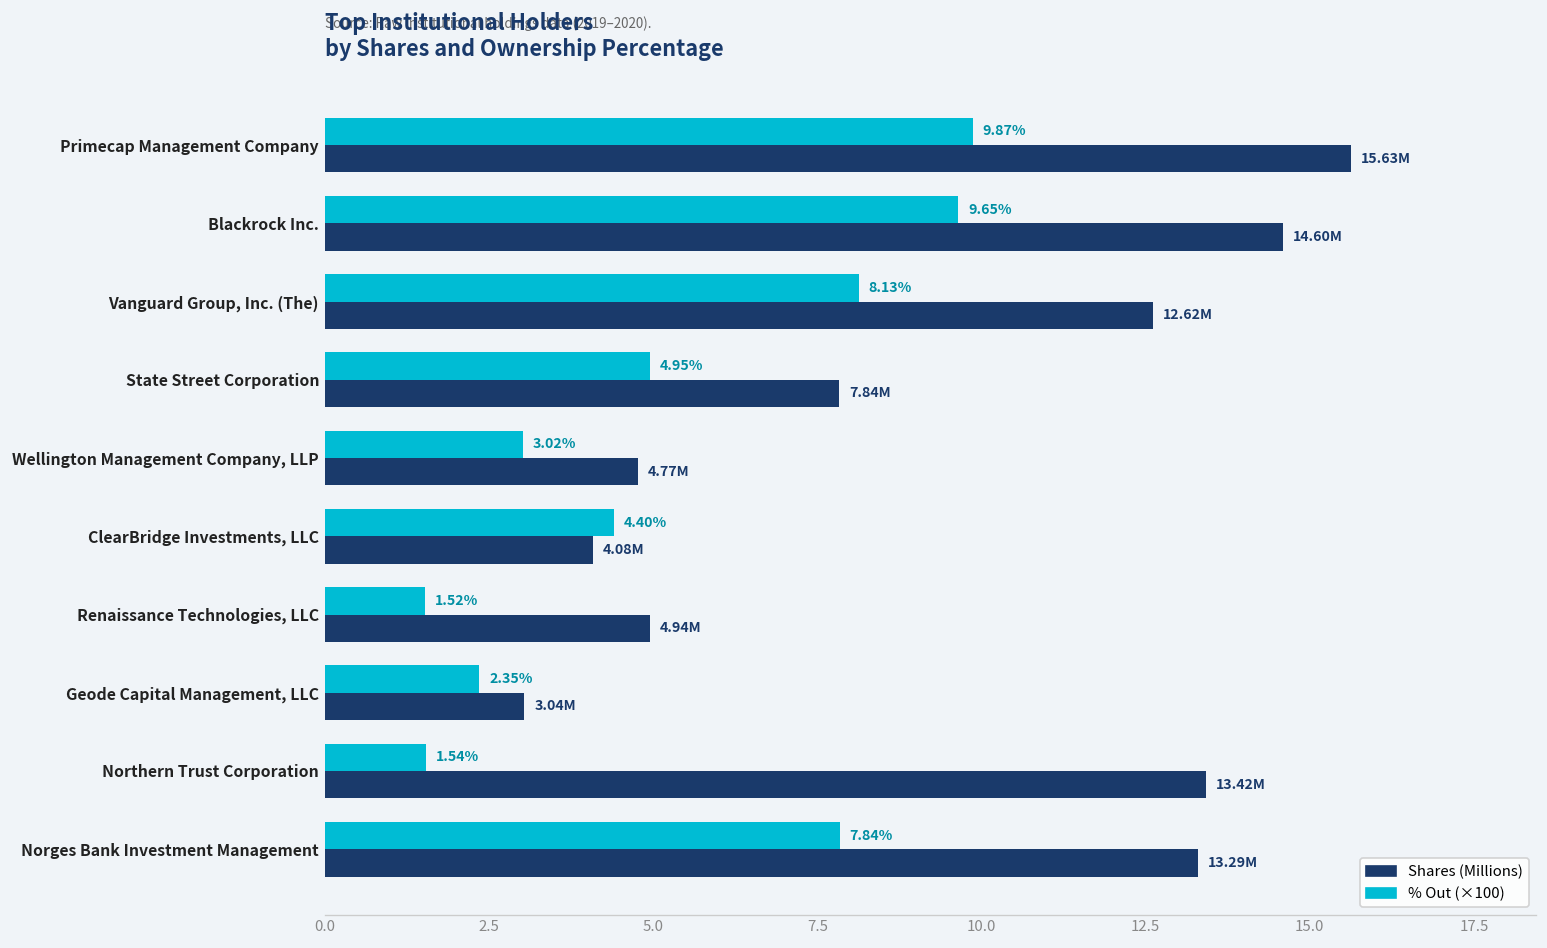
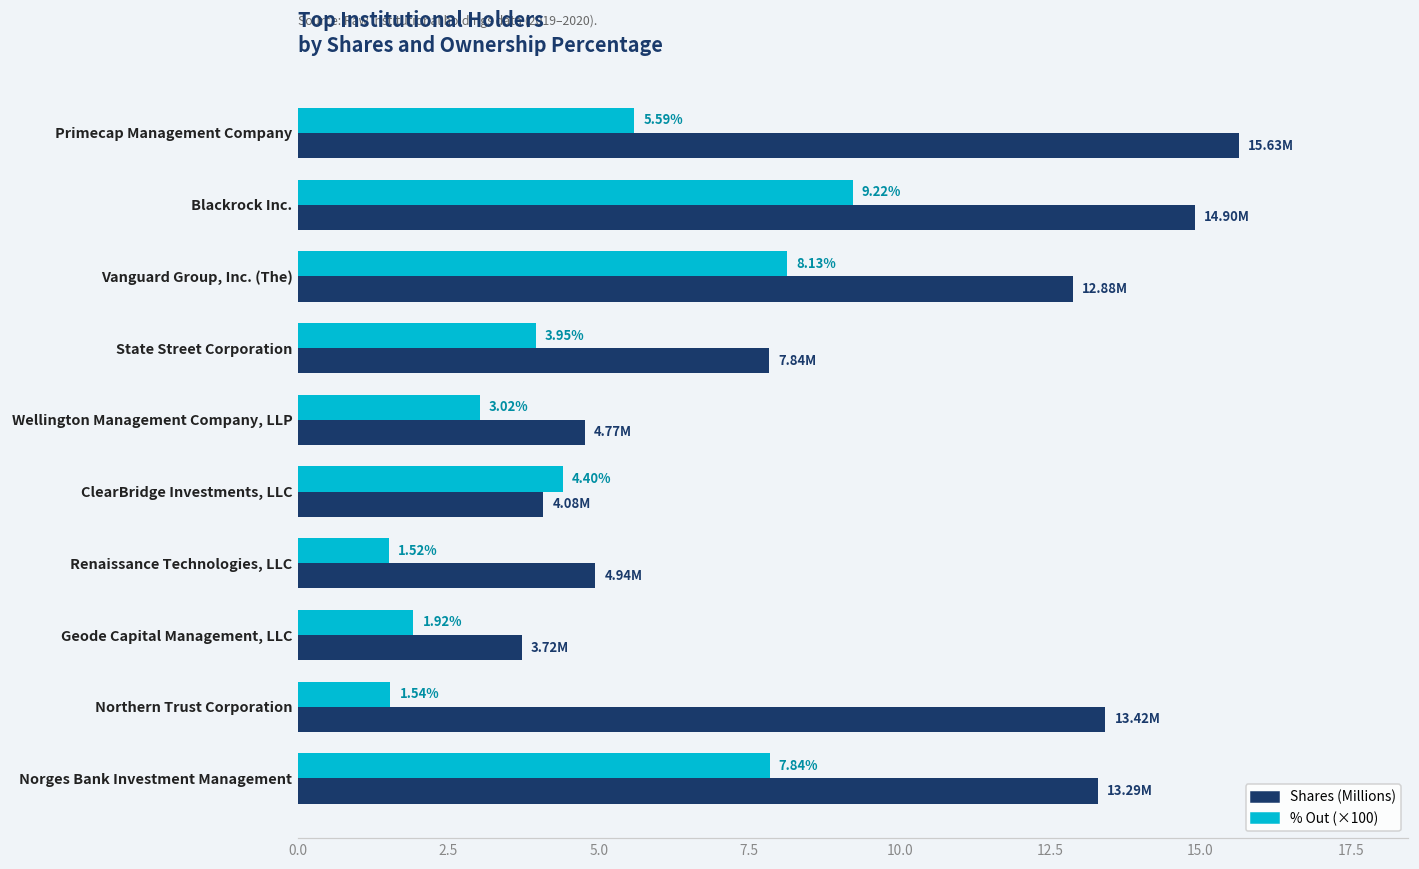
  {
    "Shares (Millions)": {
      "Primecap Management Company": "15.63M",
-     "Blackrock Inc.": "14.60M",
-     "Vanguard Group, Inc. (The)": "12.62M",
+     "Blackrock Inc.": "14.90M",
+     "Vanguard Group, Inc. (The)": "12.88M",
      "State Street Corporation": "7.84M",
      "Wellington Management Company, LLP": "4.77M",
      "ClearBridge Investments, LLC": "4.08M",
      "Renaissance Technologies, LLC": "4.94M",
-     "Geode Capital Management, LLC": "3.04M",
+     "Geode Capital Management, LLC": "3.72M",
      "Northern Trust Corporation": "13.42M",
      "Norges Bank Investment Management": "13.29M"
    },
    "% Out (×100)": {
-     "Primecap Management Company": "9.87%",
-     "Blackrock Inc.": "9.65%",
+     "Primecap Management Company": "5.59%",
+     "Blackrock Inc.": "9.22%",
      "Vanguard Group, Inc. (The)": "8.13%",
-     "State Street Corporation": "4.95%",
+     "State Street Corporation": "3.95%",
      "Wellington Management Company, LLP": "3.02%",
      "ClearBridge Investments, LLC": "4.40%",
      "Renaissance Technologies, LLC": "1.52%",
-     "Geode Capital Management, LLC": "2.35%",
+     "Geode Capital Management, LLC": "1.92%",
      "Northern Trust Corporation": "1.54%",
      "Norges Bank Investment Management": "7.84%"
    }
  }
